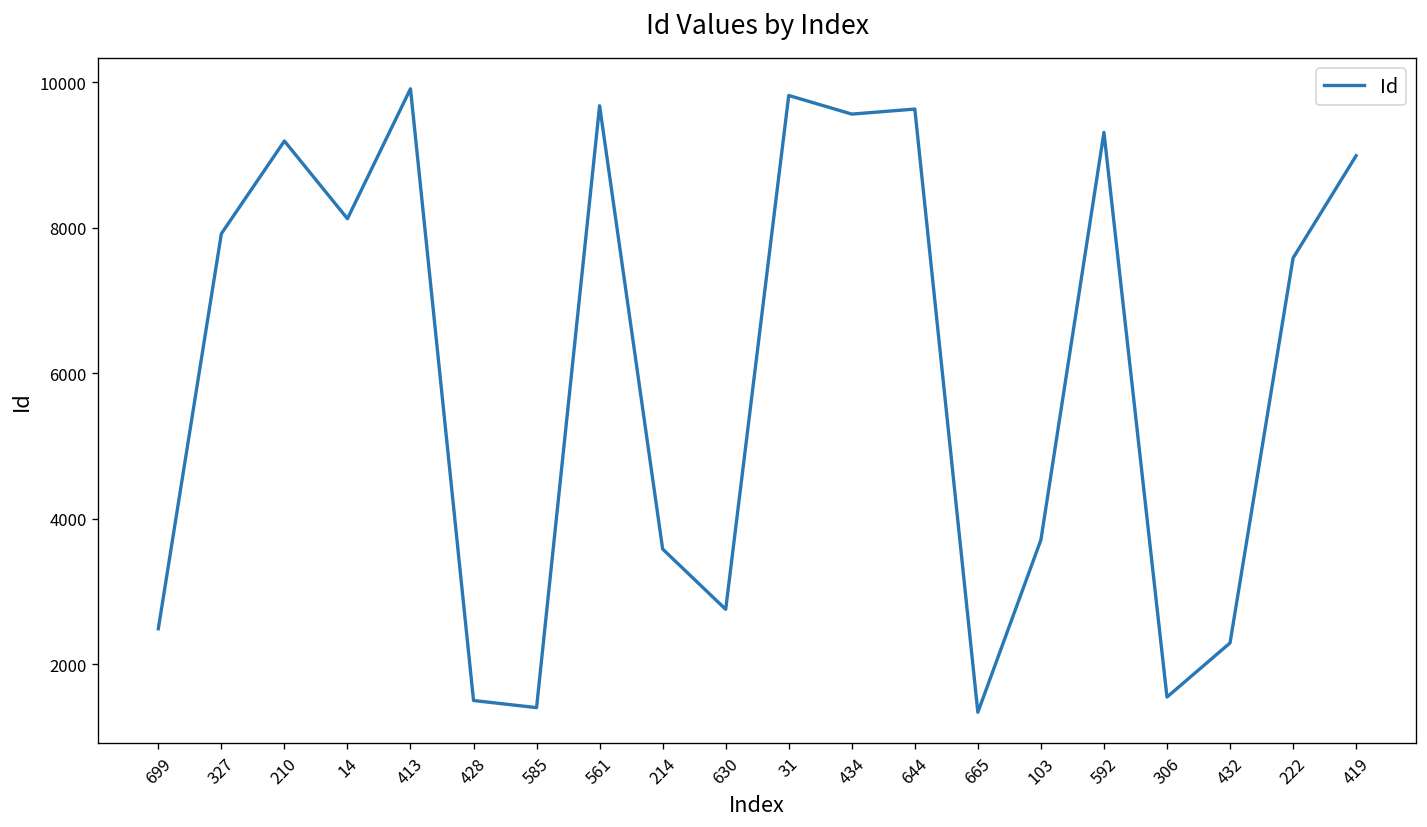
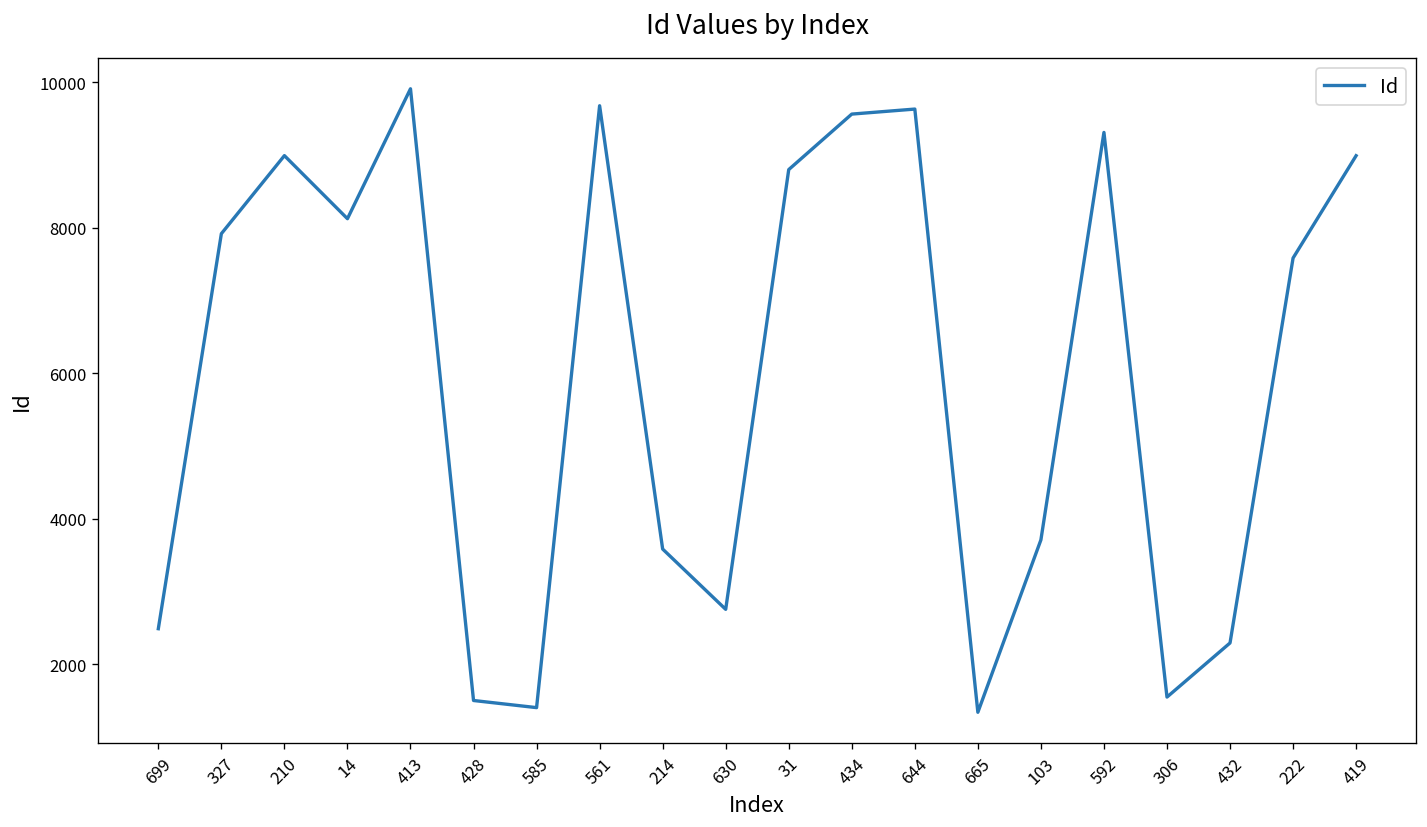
  {
    "699": 2500,
    "327": 7900,
-   "210": 9200,
+   "210": 9000,
    "14": 8100,
    "413": 9900,
    "428": 1500,
    "585": 1400,
    "561": 9700,
    "214": 3600,
    "630": 2800,
-   "31": 9800,
+   "31": 8800,
    "434": 9600,
    "644": 9600,
    "665": 1300,
    "103": 3700,
    "592": 9300,
    "306": 1600,
    "432": 2300,
    "222": 7600,
    "419": 9000
  }
